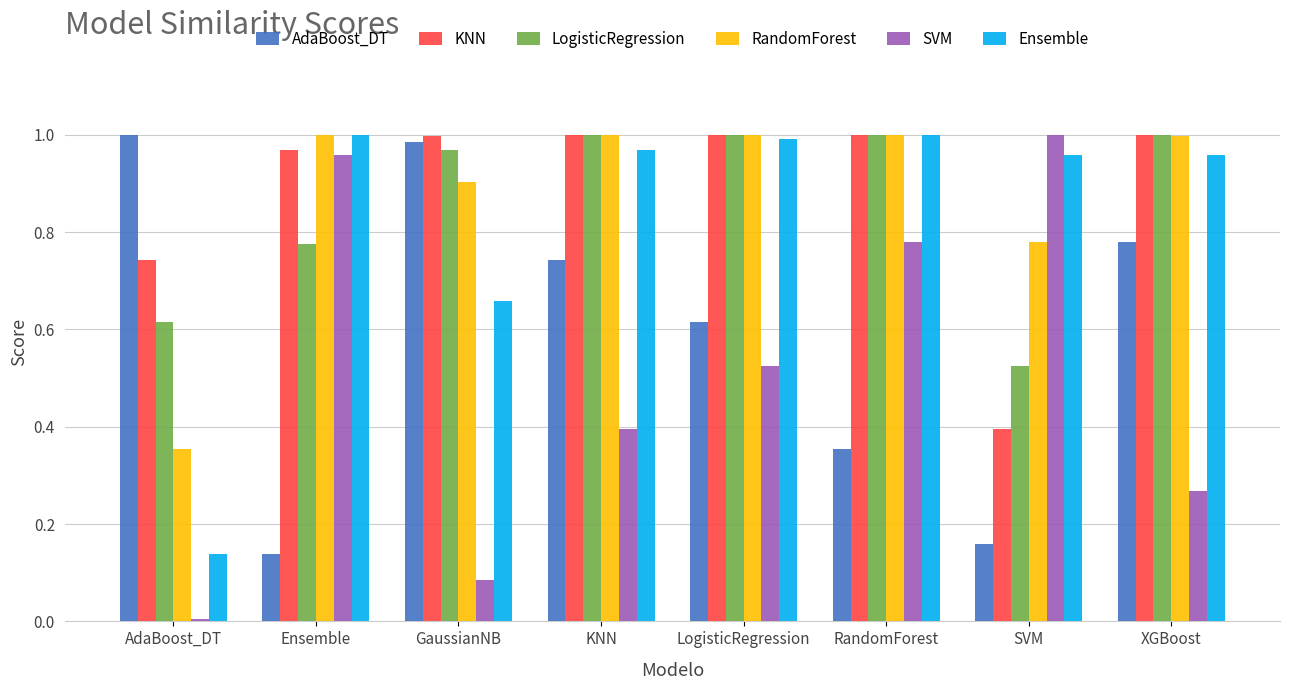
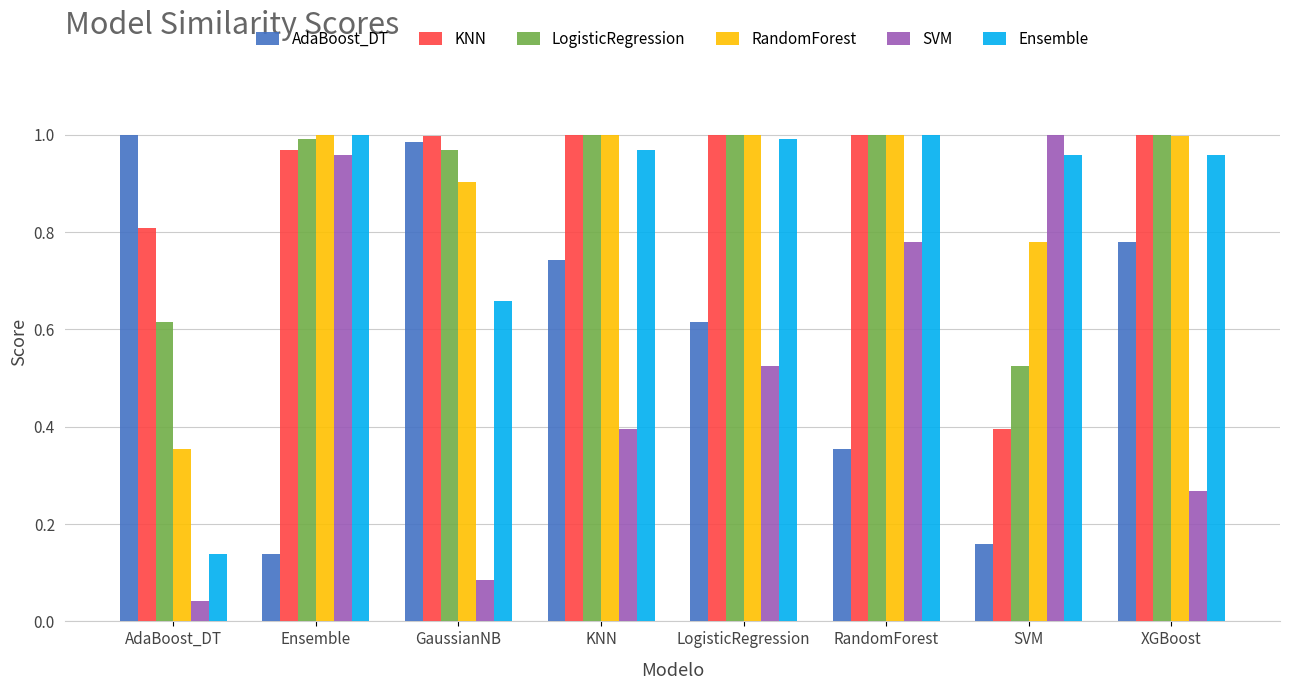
  {
    "AdaBoost_DT": {
      "AdaBoost_DT": 1.00,
      "Ensemble": 0.14,
      "GaussianNB": 0.99,
      "KNN": 0.74,
      "LogisticRegression": 0.62,
      "RandomForest": 0.35,
      "SVM": 0.16,
      "XGBoost": 0.78
    },
    "KNN": {
-     "AdaBoost_DT": 0.74,
+     "AdaBoost_DT": 0.81,
      "Ensemble": 0.97,
      "GaussianNB": 1.00,
      "KNN": 1.00,
      "LogisticRegression": 1.00,
      "RandomForest": 1.00,
      "SVM": 0.40,
      "XGBoost": 1.00
    },
    "LogisticRegression": {
      "AdaBoost_DT": 0.62,
-     "Ensemble": 0.78,
+     "Ensemble": 0.99,
      "GaussianNB": 0.97,
      "KNN": 1.00,
      "LogisticRegression": 1.00,
      "RandomForest": 1.00,
      "SVM": 0.53,
      "XGBoost": 1.00
    },
    "RandomForest": {
      "AdaBoost_DT": 0.35,
      "Ensemble": 1.00,
      "GaussianNB": 0.90,
      "KNN": 1.00,
      "LogisticRegression": 1.00,
      "RandomForest": 1.00,
      "SVM": 0.78,
      "XGBoost": 1.00
    },
    "SVM": {
-     "AdaBoost_DT": 0.00,
+     "AdaBoost_DT": 0.04,
      "Ensemble": 0.96,
      "GaussianNB": 0.09,
      "KNN": 0.40,
      "LogisticRegression": 0.53,
      "RandomForest": 0.78,
      "SVM": 1.00,
      "XGBoost": 0.27
    },
    "Ensemble": {
      "AdaBoost_DT": 0.14,
      "Ensemble": 1.00,
      "GaussianNB": 0.66,
      "KNN": 0.97,
      "LogisticRegression": 0.99,
      "RandomForest": 1.00,
      "SVM": 0.96,
      "XGBoost": 0.96
    }
  }
